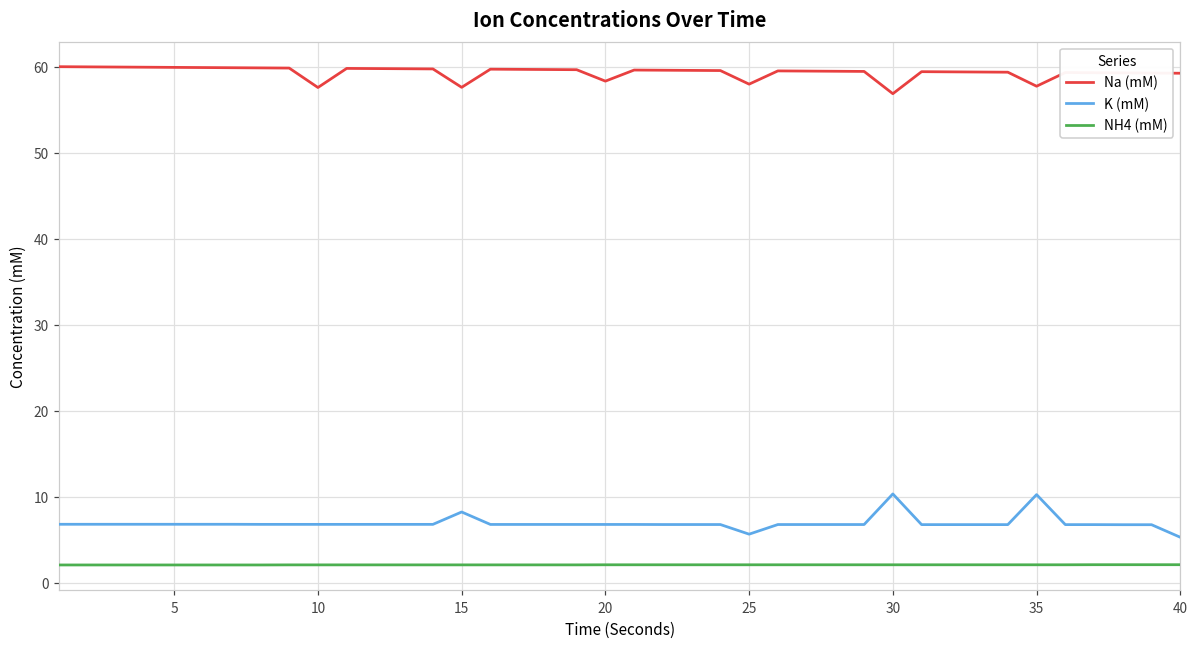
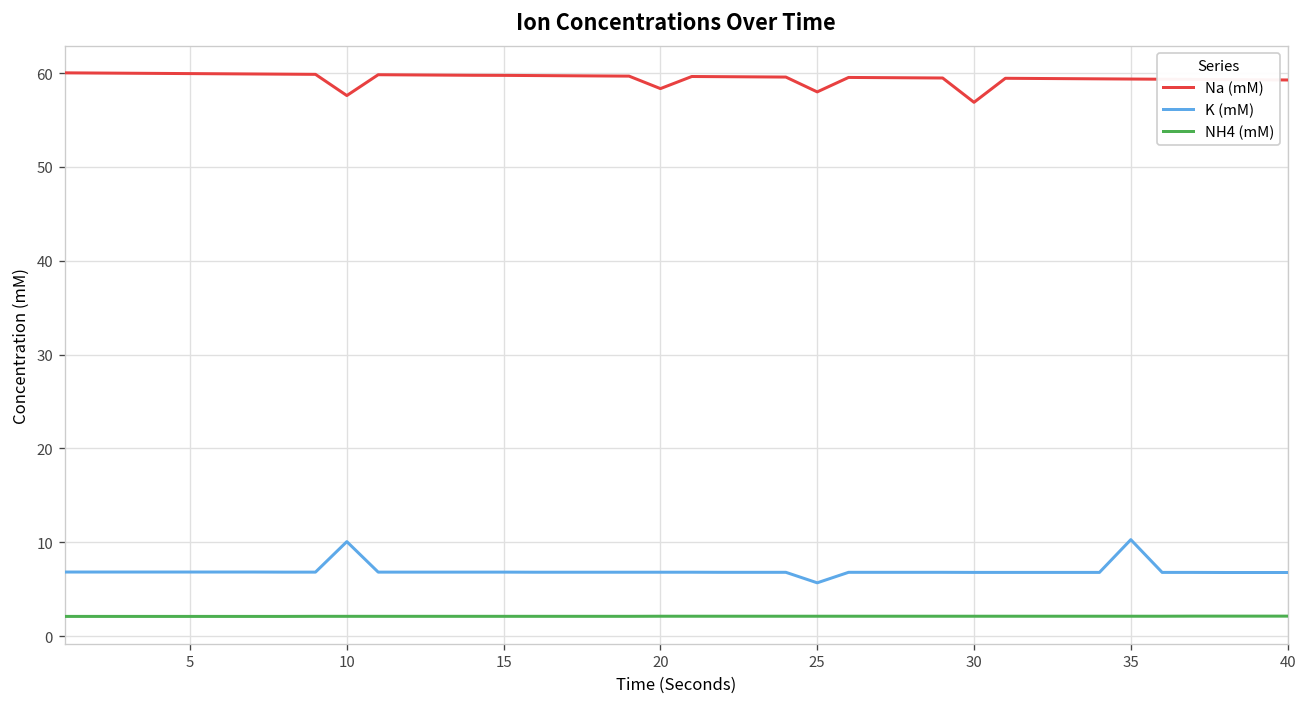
  {
    "Na (mM)": {
      "5": 60,
      "10": 58,
-     "15": 58,
+     "15": 60,
      "20": 58,
      "25": 58,
      "30": 57,
-     "35": 58,
+     "35": 59,
      "40": 59
    },
    "K (mM)": {
      "5": 7,
-     "10": 7,
-     "15": 8,
+     "10": 10,
+     "15": 7,
      "20": 7,
      "25": 6,
-     "30": 10,
+     "30": 7,
      "35": 10,
-     "40": 5
+     "40": 7
    },
    "NH4 (mM)": {
      "5": 2,
      "10": 2,
      "15": 2,
      "20": 2,
      "25": 2,
      "30": 2,
      "35": 2,
      "40": 2
    }
  }
